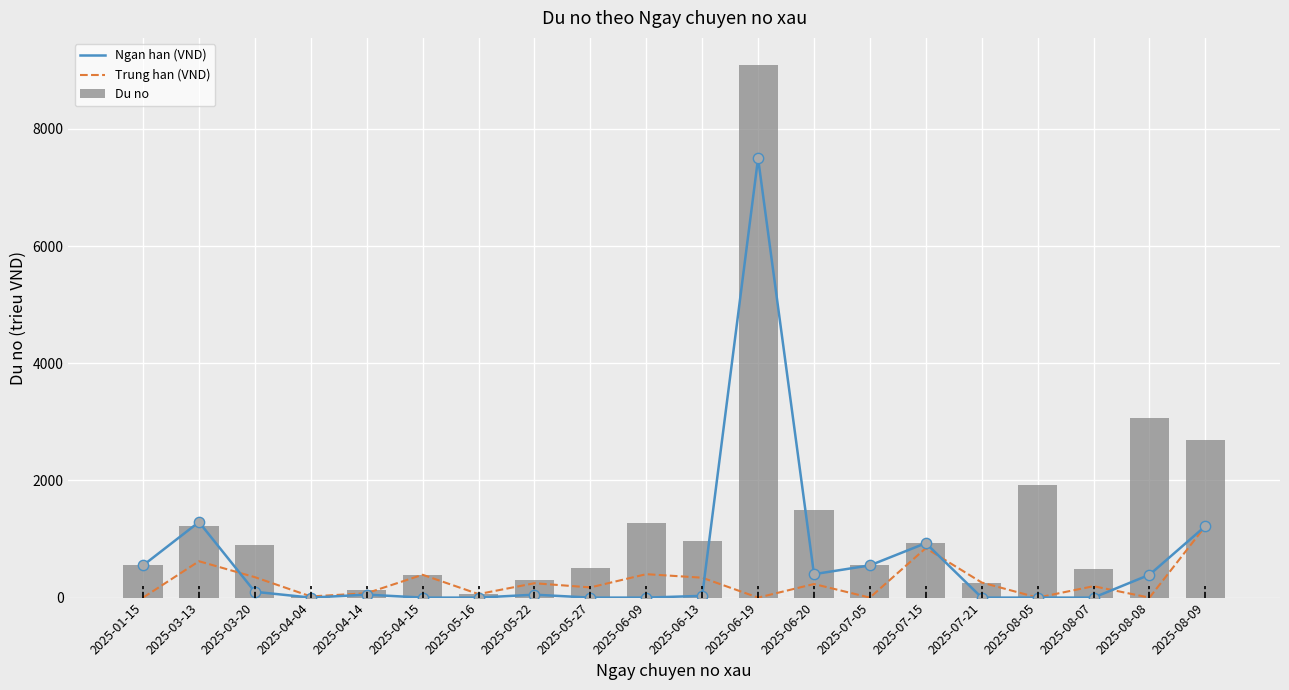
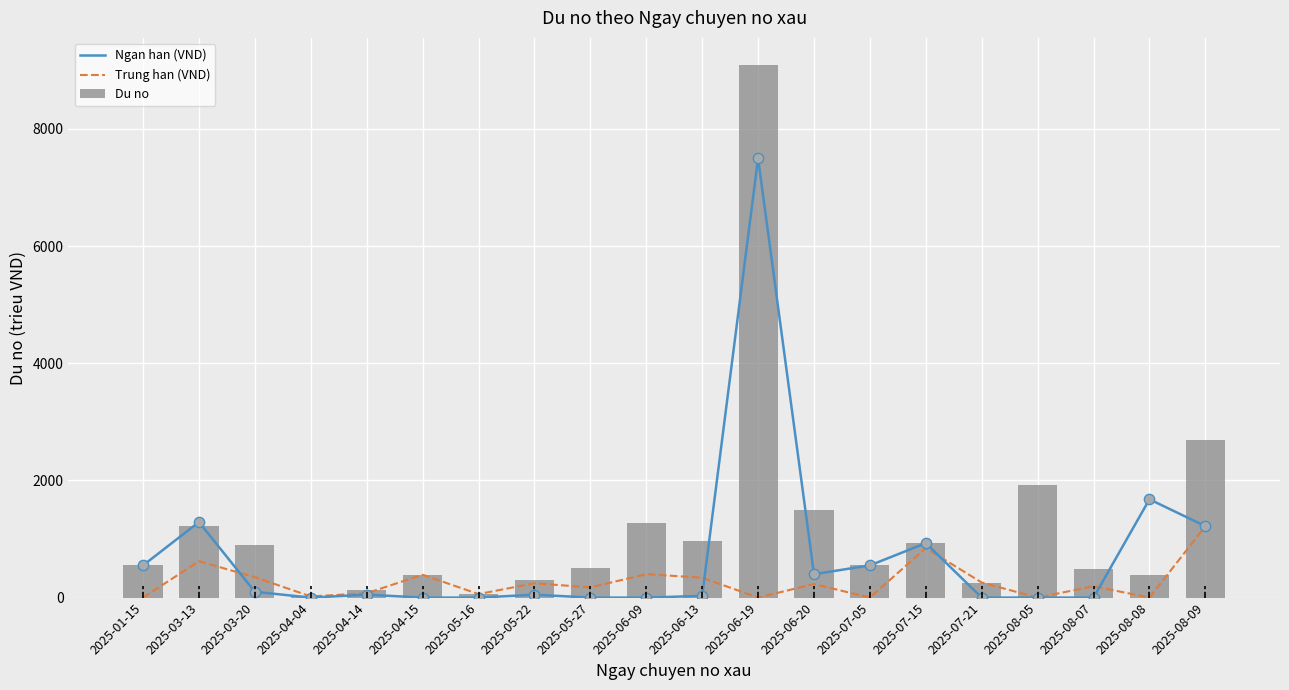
  {
    "Ngan han (VND)": {
      "2025-01-15": 600,
      "2025-03-13": 1300,
      "2025-03-20": 100,
      "2025-04-15": 0,
      "2025-05-16": 0,
      "2025-05-22": 100,
      "2025-05-27": 0,
      "2025-06-09": 0,
      "2025-06-13": 0,
      "2025-06-19": 7500,
      "2025-06-20": 400,
      "2025-07-05": 600,
      "2025-07-15": 900,
      "2025-07-21": 0,
      "2025-08-07": 0,
-     "2025-08-08": 400
+     "2025-08-08": 1700
    },
    "Du no": {
      "2025-01-15": 600,
      "2025-03-13": 1200,
      "2025-03-20": 900,
      "2025-04-14": 100,
      "2025-04-15": 400,
      "2025-05-16": 100,
      "2025-05-22": 300,
      "2025-05-27": 500,
      "2025-06-09": 1300,
      "2025-06-13": 1000,
      "2025-06-19": 9100,
      "2025-06-20": 1500,
      "2025-07-05": 600,
      "2025-07-15": 900,
      "2025-07-21": 300,
      "2025-08-05": 1900,
      "2025-08-07": 500,
-     "2025-08-08": 3100,
+     "2025-08-08": 400,
      "2025-08-09": 2700
    },
    "Trung han (VND)": {
      "2025-01-15": 0,
      "2025-03-13": 600,
      "2025-03-20": 300,
      "2025-04-15": 400,
      "2025-05-16": 100,
      "2025-05-22": 200,
      "2025-05-27": 200,
      "2025-06-09": 400,
      "2025-06-13": 300,
      "2025-06-19": 0,
      "2025-06-20": 200,
      "2025-07-05": 0,
      "2025-07-15": 800,
      "2025-07-21": 300,
      "2025-08-07": 200,
      "2025-08-08": 0
    }
  }
